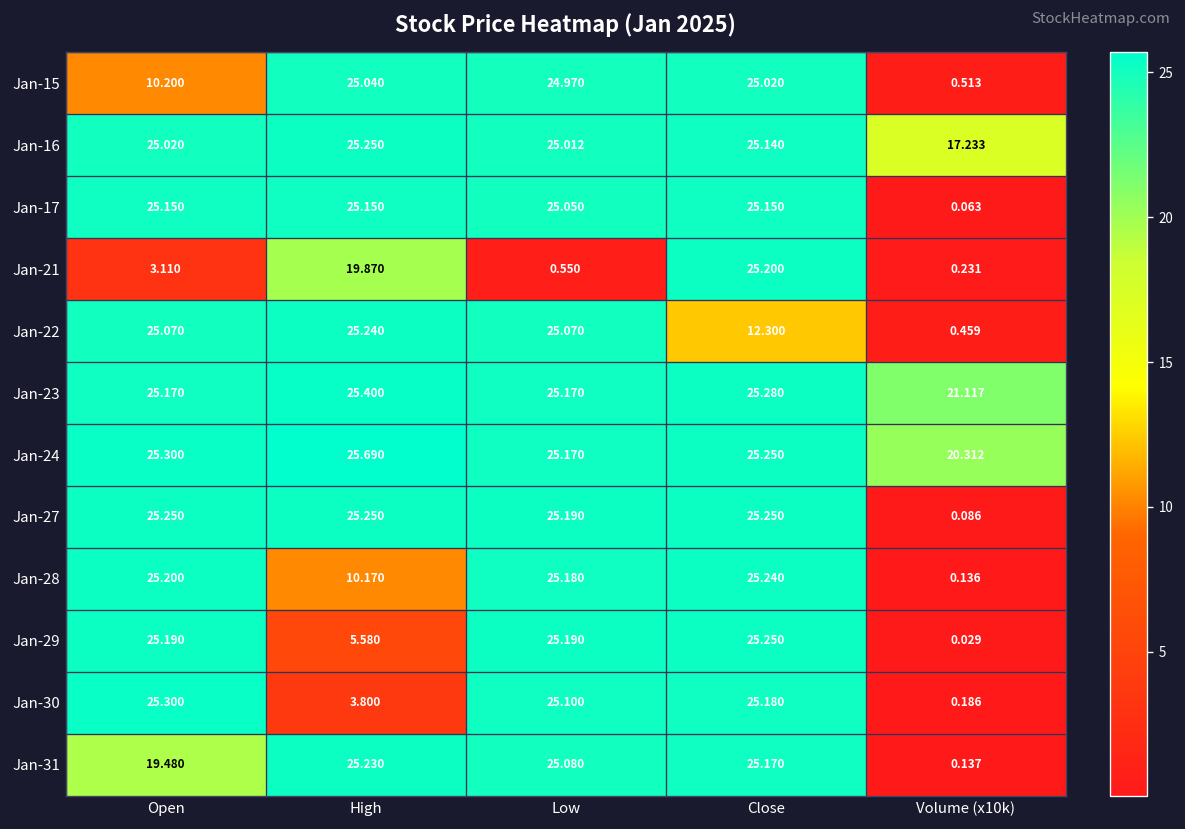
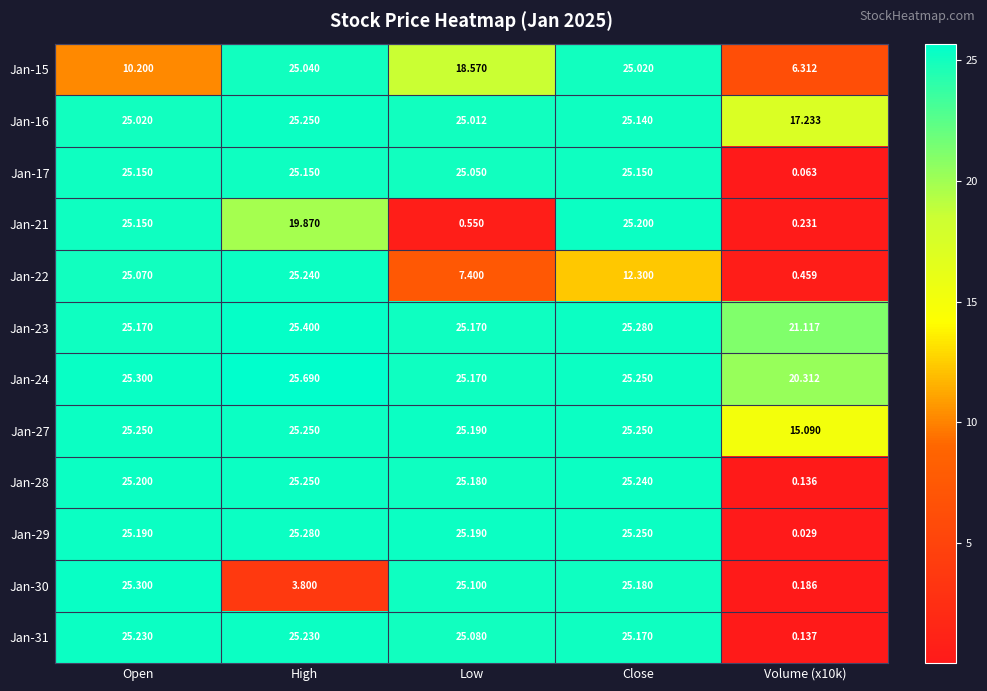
  {
    "Jan-15": {
      "Open": 10.200,
      "High": 25.040,
-     "Low": 24.970,
+     "Low": 18.570,
      "Close": 25.020,
-     "Volume (x10k)": 0.513
+     "Volume (x10k)": 6.312
    },
    "Jan-16": {
      "Open": 25.020,
      "High": 25.250,
      "Low": 25.012,
      "Close": 25.140,
      "Volume (x10k)": 17.233
    },
    "Jan-17": {
      "Open": 25.150,
      "High": 25.150,
      "Low": 25.050,
      "Close": 25.150,
      "Volume (x10k)": 0.063
    },
    "Jan-21": {
-     "Open": 3.110,
+     "Open": 25.150,
      "High": 19.870,
      "Low": 0.550,
      "Close": 25.200,
      "Volume (x10k)": 0.231
    },
    "Jan-22": {
      "Open": 25.070,
      "High": 25.240,
-     "Low": 25.070,
+     "Low": 7.400,
      "Close": 12.300,
      "Volume (x10k)": 0.459
    },
    "Jan-23": {
      "Open": 25.170,
      "High": 25.400,
      "Low": 25.170,
      "Close": 25.280,
      "Volume (x10k)": 21.117
    },
    "Jan-24": {
      "Open": 25.300,
      "High": 25.690,
      "Low": 25.170,
      "Close": 25.250,
      "Volume (x10k)": 20.312
    },
    "Jan-27": {
      "Open": 25.250,
      "High": 25.250,
      "Low": 25.190,
      "Close": 25.250,
-     "Volume (x10k)": 0.086
+     "Volume (x10k)": 15.090
    },
    "Jan-28": {
      "Open": 25.200,
-     "High": 10.170,
+     "High": 25.250,
      "Low": 25.180,
      "Close": 25.240,
      "Volume (x10k)": 0.136
    },
    "Jan-29": {
      "Open": 25.190,
-     "High": 5.580,
+     "High": 25.280,
      "Low": 25.190,
      "Close": 25.250,
      "Volume (x10k)": 0.029
    },
    "Jan-30": {
      "Open": 25.300,
      "High": 3.800,
      "Low": 25.100,
      "Close": 25.180,
      "Volume (x10k)": 0.186
    },
    "Jan-31": {
-     "Open": 19.480,
+     "Open": 25.230,
      "High": 25.230,
      "Low": 25.080,
      "Close": 25.170,
      "Volume (x10k)": 0.137
    }
  }
